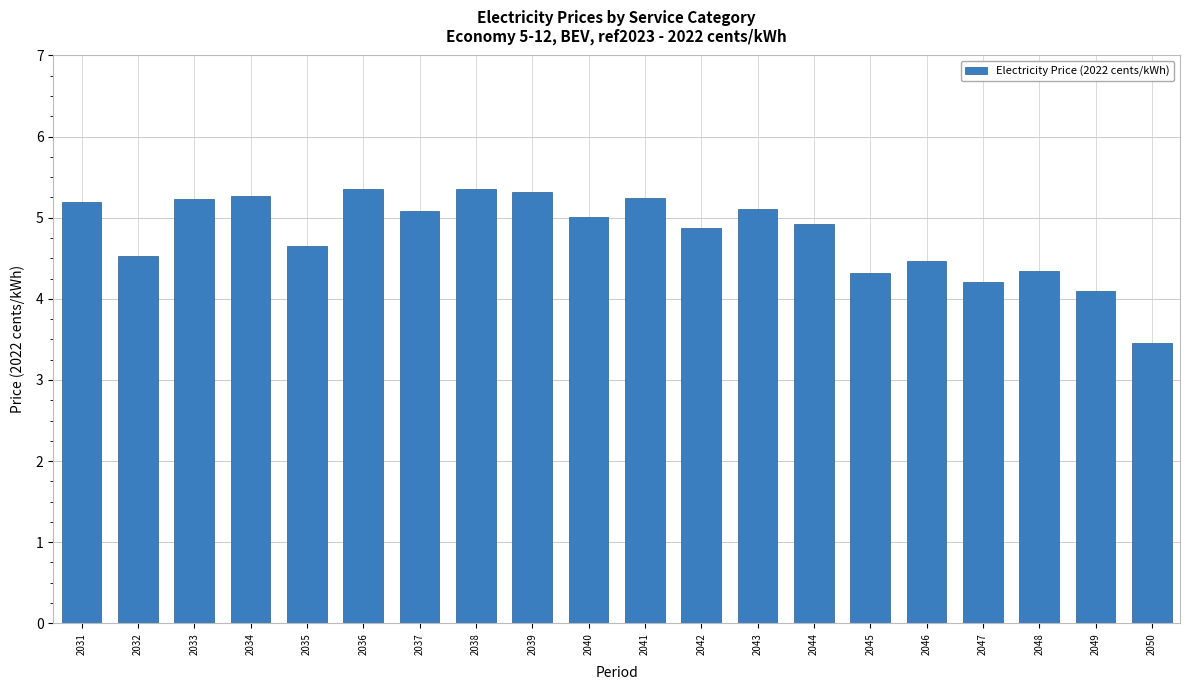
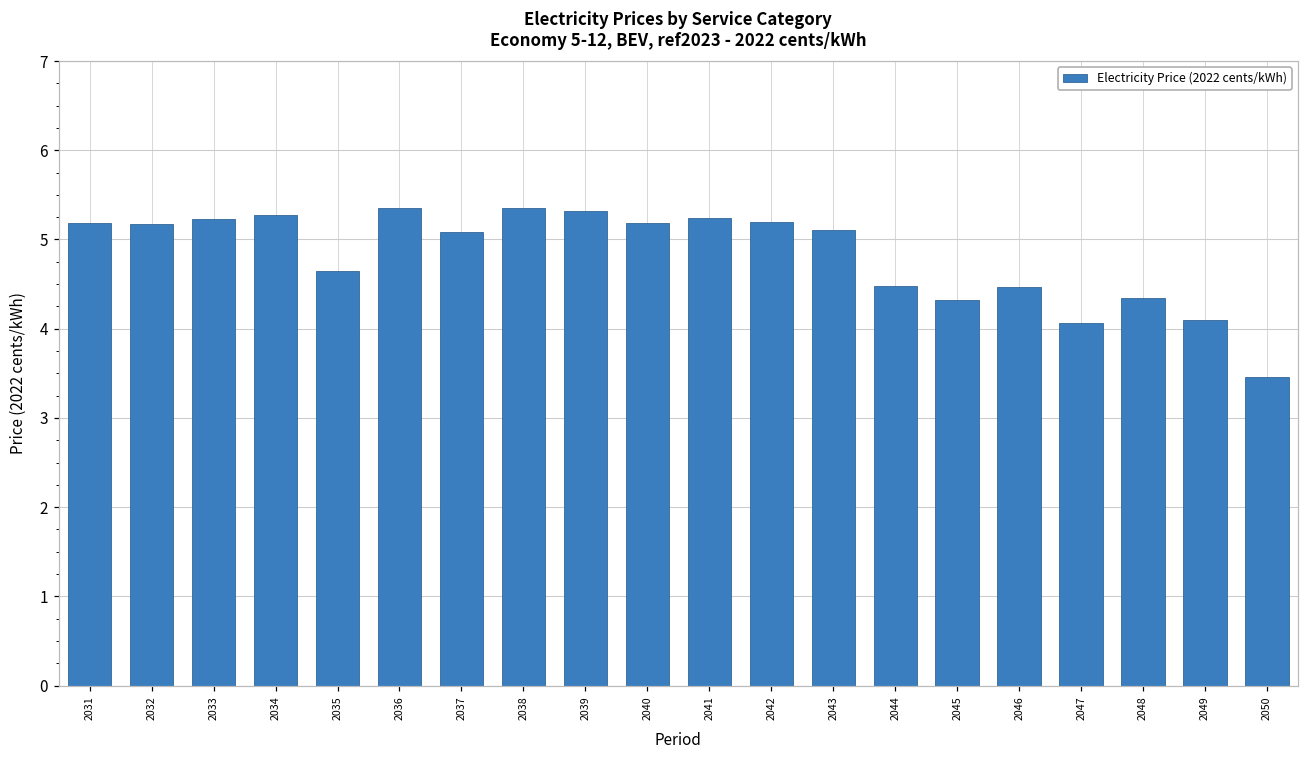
  {
    "2031": 5.2,
-   "2032": 4.5,
+   "2032": 5.2,
    "2033": 5.2,
    "2034": 5.3,
    "2035": 4.6,
    "2036": 5.3,
    "2037": 5.1,
    "2038": 5.3,
    "2039": 5.3,
-   "2040": 5.0,
+   "2040": 5.2,
    "2041": 5.2,
-   "2042": 4.9,
+   "2042": 5.2,
    "2043": 5.1,
-   "2044": 4.9,
+   "2044": 4.5,
    "2045": 4.3,
    "2046": 4.5,
-   "2047": 4.2,
+   "2047": 4.1,
    "2048": 4.3,
    "2049": 4.1,
    "2050": 3.5
  }
